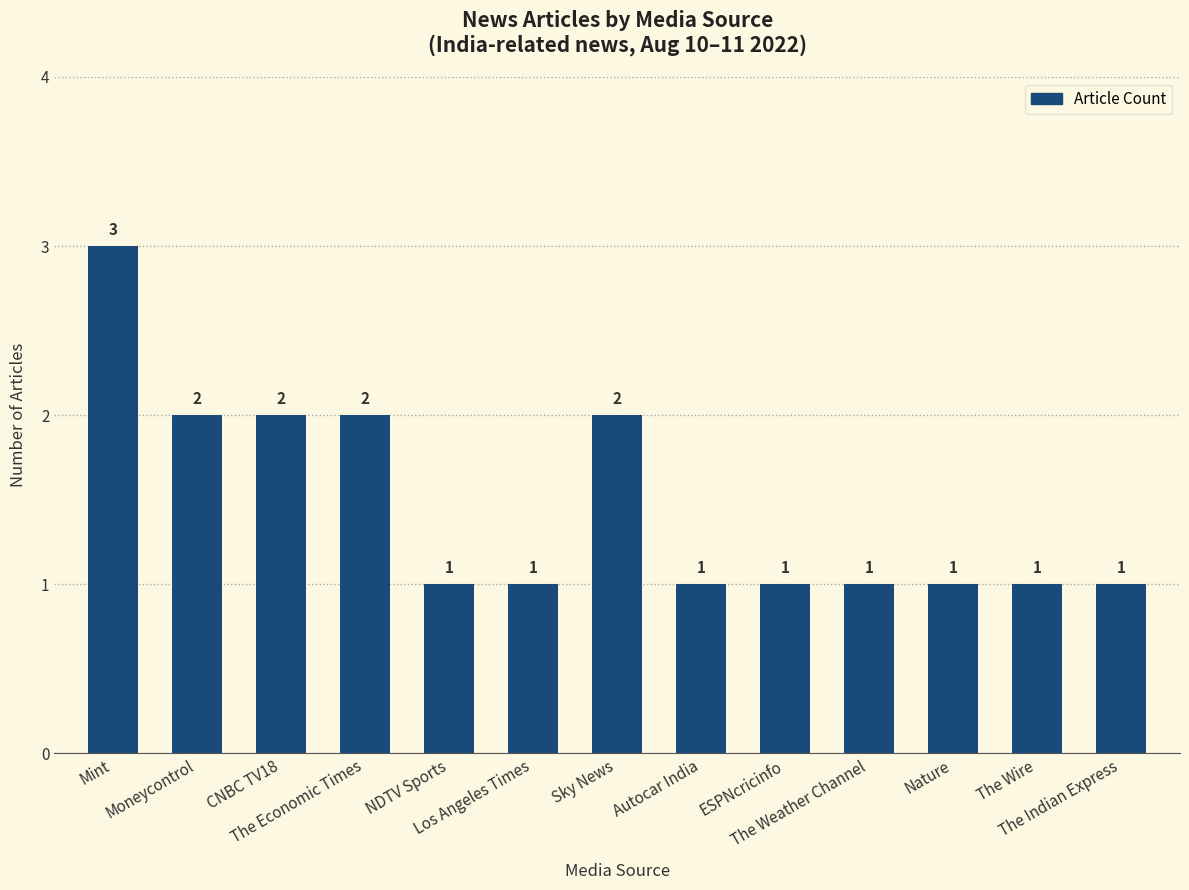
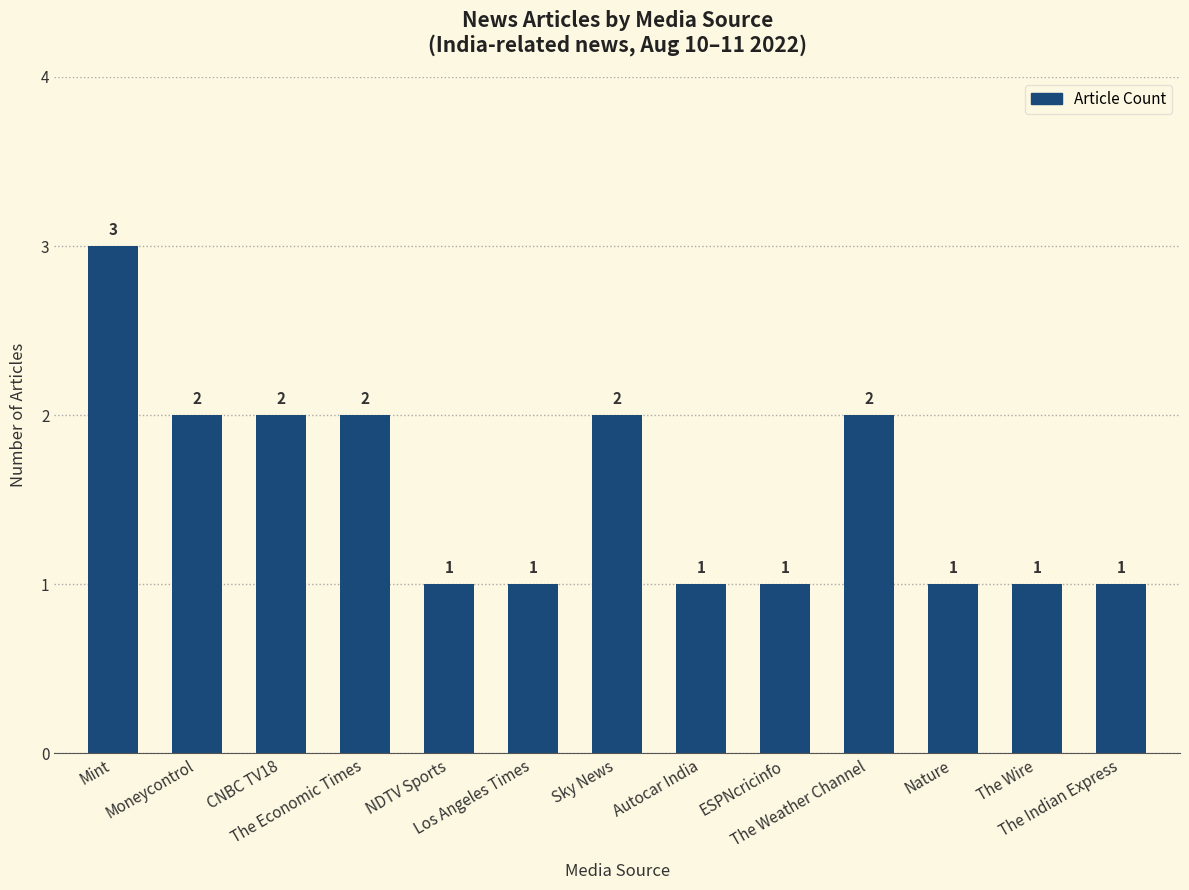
  {
    "Mint": 3,
    "Moneycontrol": 2,
    "CNBC TV18": 2,
    "The Economic Times": 2,
    "NDTV Sports": 1,
    "Los Angeles Times": 1,
    "Sky News": 2,
    "Autocar India": 1,
    "ESPNcricinfo": 1,
-   "The Weather Channel": 1,
+   "The Weather Channel": 2,
    "Nature": 1,
    "The Wire": 1,
    "The Indian Express": 1
  }
